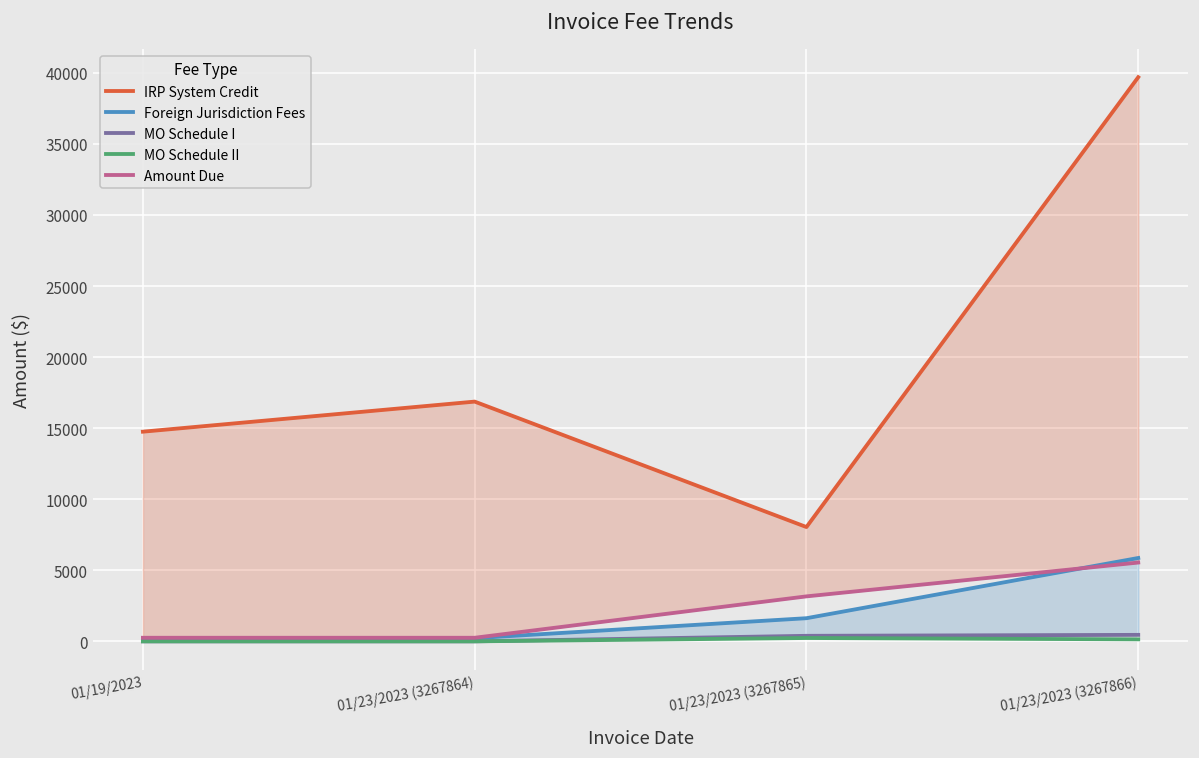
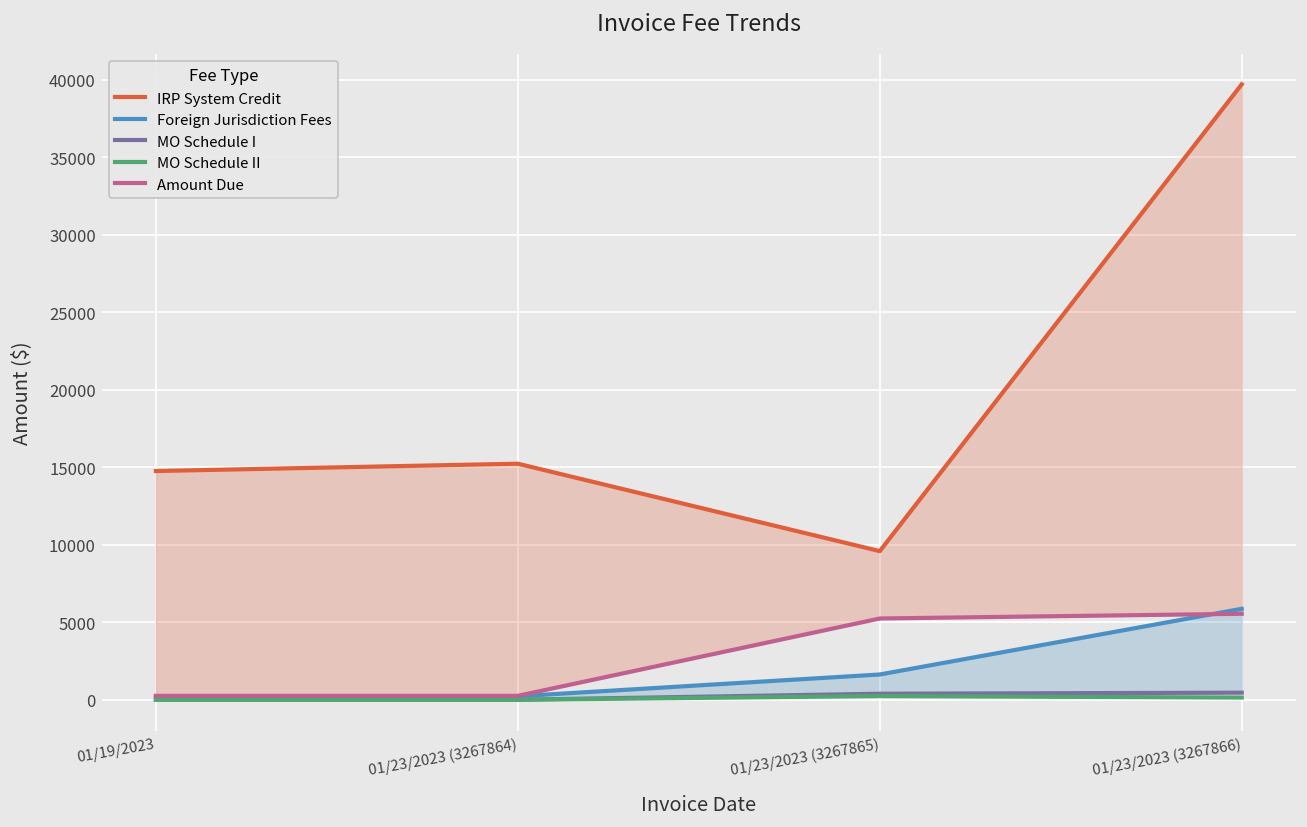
  {
    "IRP System Credit": {
      "01/19/2023": 14800,
-     "01/23/2023 (3267864)": 16900,
-     "01/23/2023 (3267865)": 8000,
+     "01/23/2023 (3267864)": 15200,
+     "01/23/2023 (3267865)": 9600,
      "01/23/2023 (3267866)": 39700
    },
    "Foreign Jurisdiction Fees": {
      "01/23/2023 (3267865)": 1600,
      "01/23/2023 (3267866)": 5900
    },
    "MO Schedule I": {
      "01/23/2023 (3267866)": 500
    },
    "MO Schedule II": {
      "01/23/2023 (3267866)": 100
    },
    "Amount Due": {
-     "01/23/2023 (3267865)": 3200,
+     "01/23/2023 (3267865)": 5200,
      "01/23/2023 (3267866)": 5500
    }
  }
